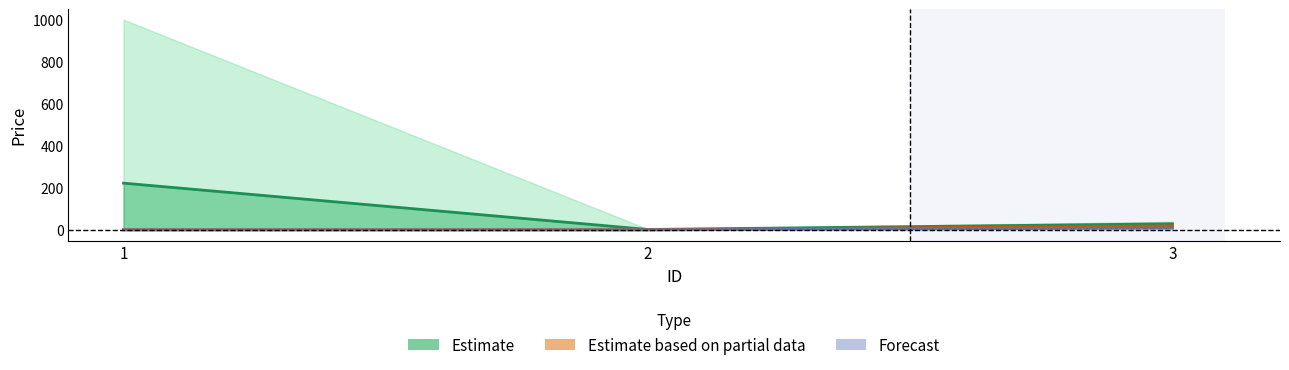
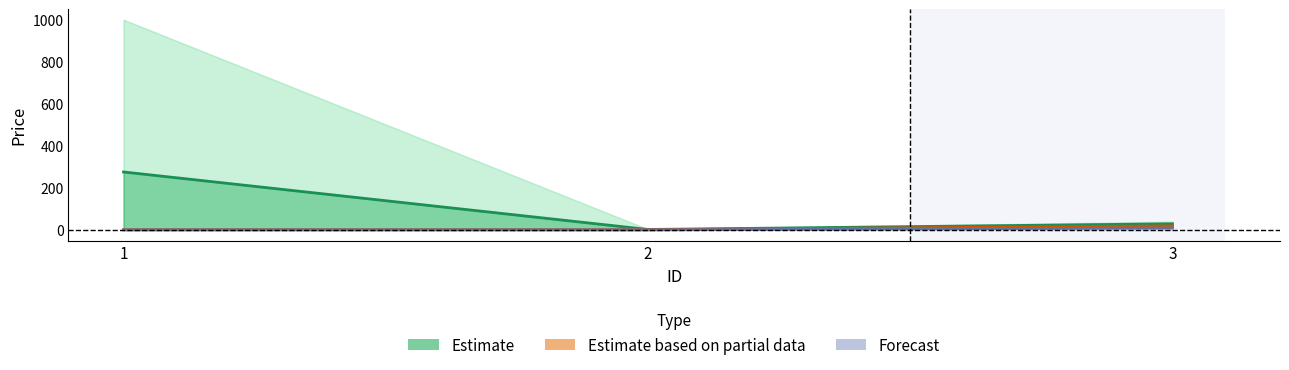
  {
    "Estimate": {
-     "1": 220
+     "1": 280
    }
  }
